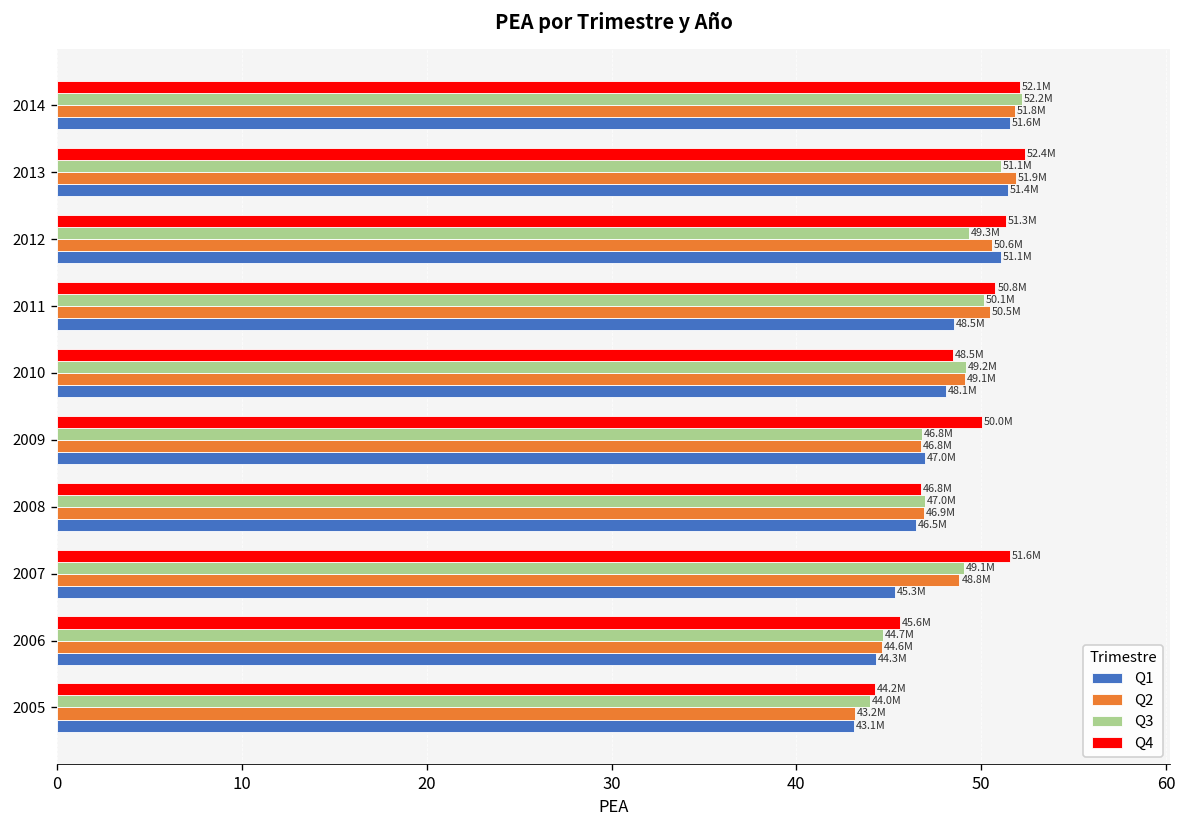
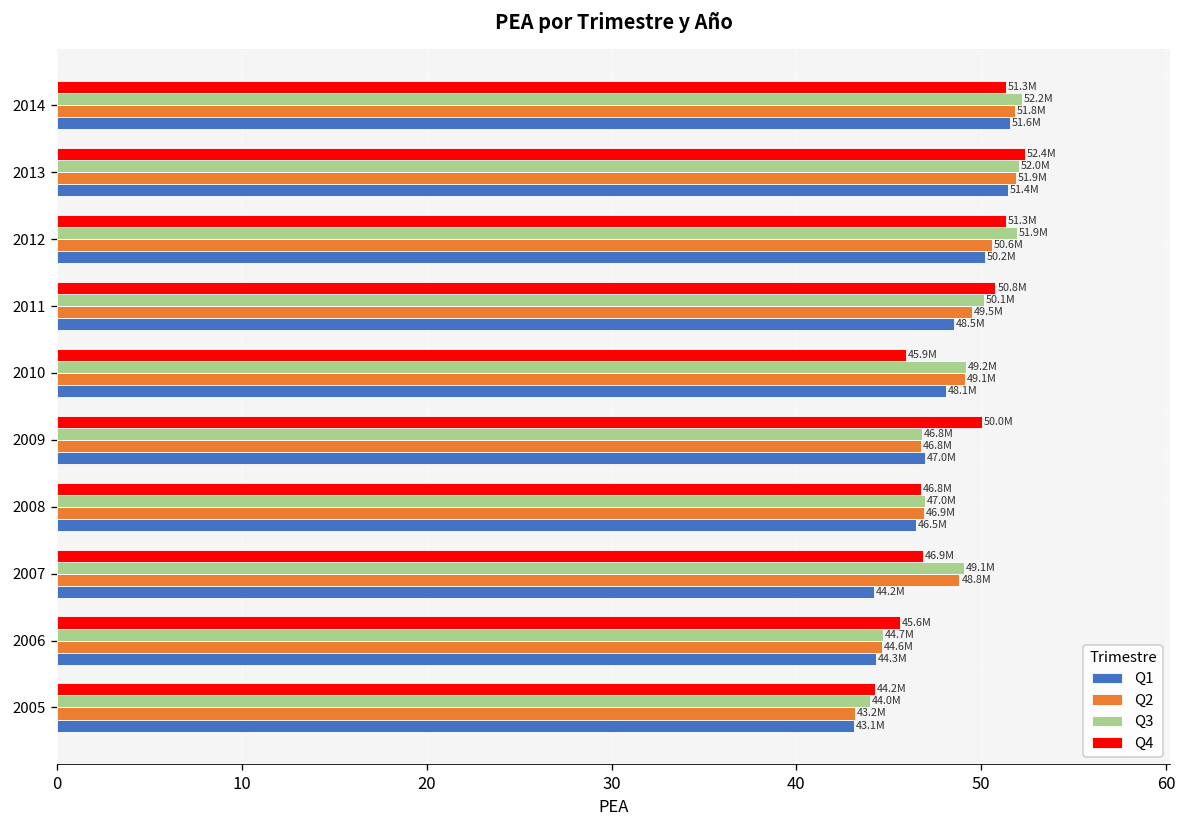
  {
    "Q1": {
      "2014": "51.6M",
      "2013": "51.4M",
-     "2012": "51.1M",
+     "2012": "50.2M",
      "2011": "48.5M",
      "2010": "48.1M",
      "2009": "47.0M",
      "2008": "46.5M",
-     "2007": "45.3M",
+     "2007": "44.2M",
      "2006": "44.3M",
      "2005": "43.1M"
    },
    "Q2": {
      "2014": "51.8M",
      "2013": "51.9M",
      "2012": "50.6M",
-     "2011": "50.5M",
+     "2011": "49.5M",
      "2010": "49.1M",
      "2009": "46.8M",
      "2008": "46.9M",
      "2007": "48.8M",
      "2006": "44.6M",
      "2005": "43.2M"
    },
    "Q3": {
      "2014": "52.2M",
-     "2013": "51.1M",
-     "2012": "49.3M",
+     "2013": "52.0M",
+     "2012": "51.9M",
      "2011": "50.1M",
      "2010": "49.2M",
      "2009": "46.8M",
      "2008": "47.0M",
      "2007": "49.1M",
      "2006": "44.7M",
      "2005": "44.0M"
    },
    "Q4": {
-     "2014": "52.1M",
+     "2014": "51.3M",
      "2013": "52.4M",
      "2012": "51.3M",
      "2011": "50.8M",
-     "2010": "48.5M",
+     "2010": "45.9M",
      "2009": "50.0M",
      "2008": "46.8M",
-     "2007": "51.6M",
+     "2007": "46.9M",
      "2006": "45.6M",
      "2005": "44.2M"
    }
  }
